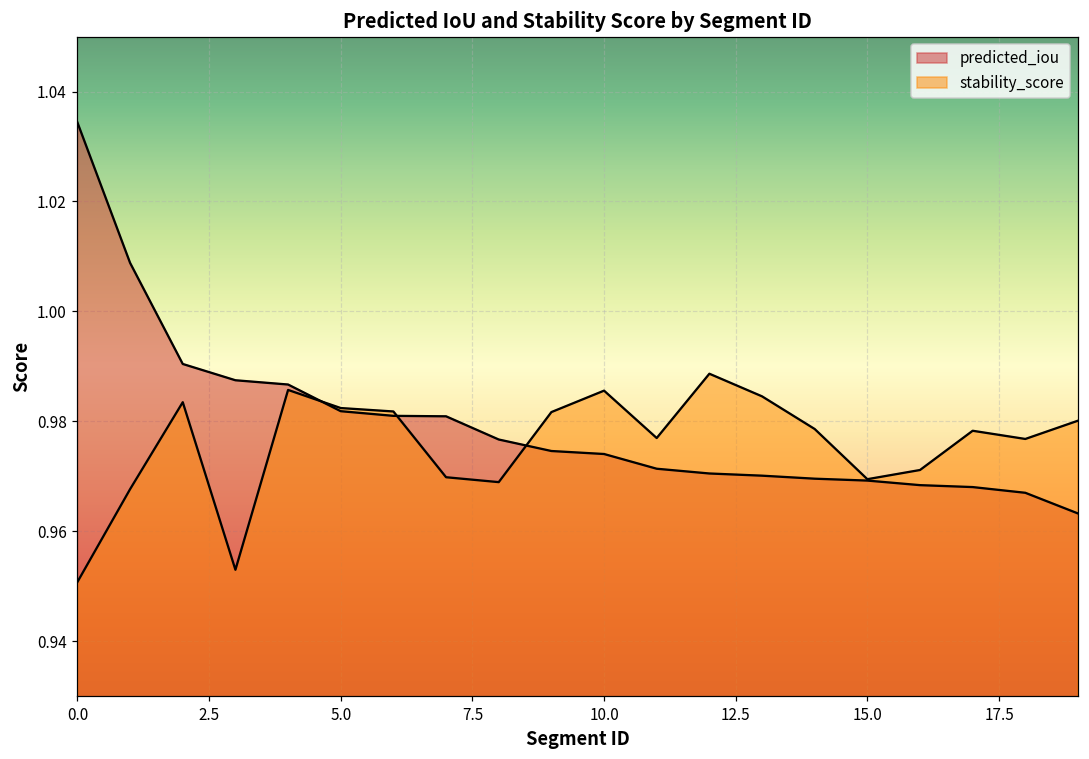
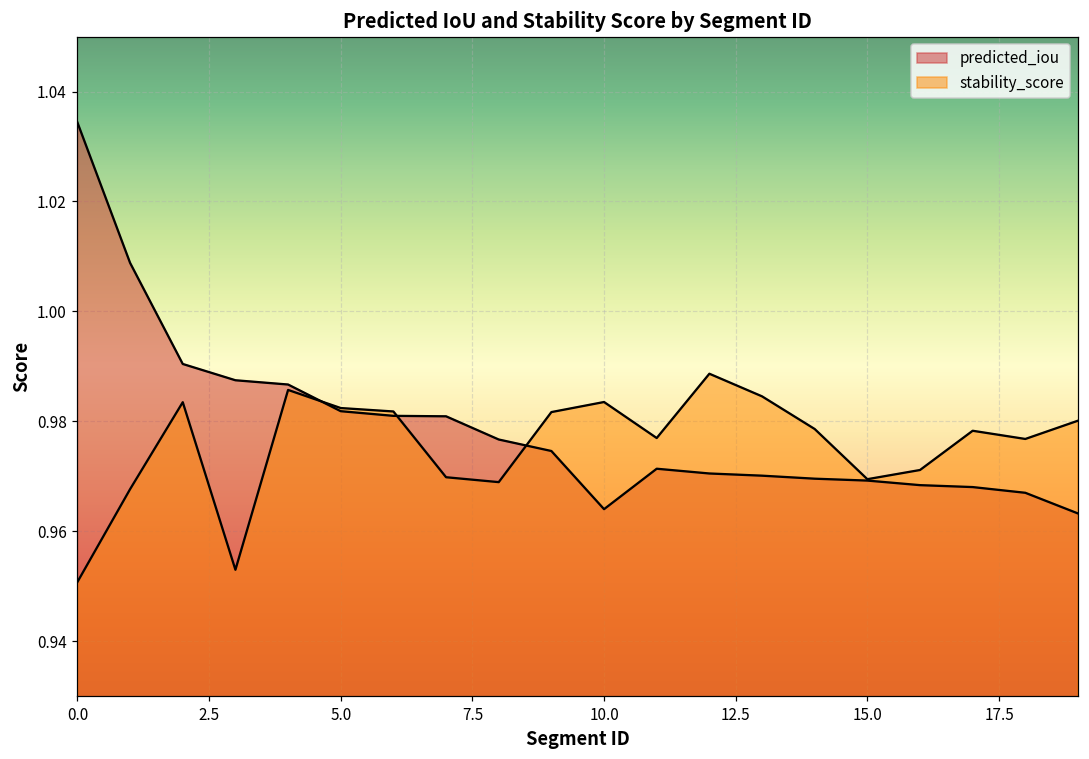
  {
    "predicted_iou": {
      "0.0": 1.034,
      "5.0": 0.982,
-     "10.0": 0.974
+     "10.0": 0.964
    },
    "stability_score": {
      "0.0": 0.951,
      "5.0": 0.982,
-     "10.0": 0.986
+     "10.0": 0.984
    }
  }
